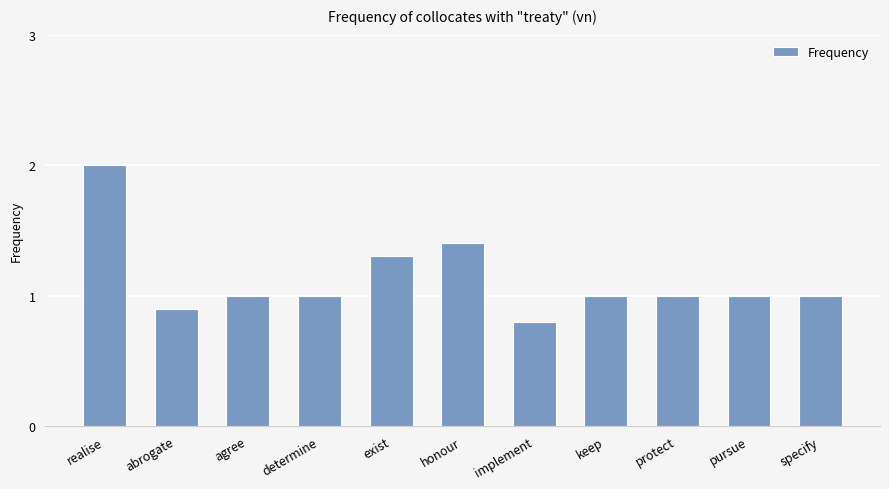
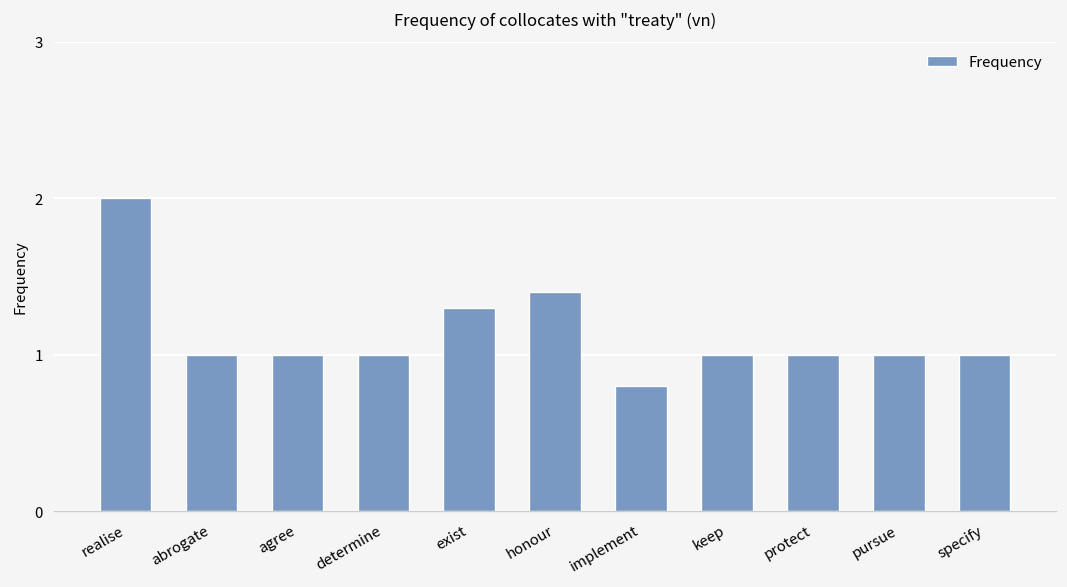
  {
    "realise": 2.0,
-   "abrogate": 0.9,
+   "abrogate": 1.0,
    "agree": 1.0,
    "determine": 1.0,
    "exist": 1.3,
    "honour": 1.4,
    "implement": 0.8,
    "keep": 1.0,
    "protect": 1.0,
    "pursue": 1.0,
    "specify": 1.0
  }
